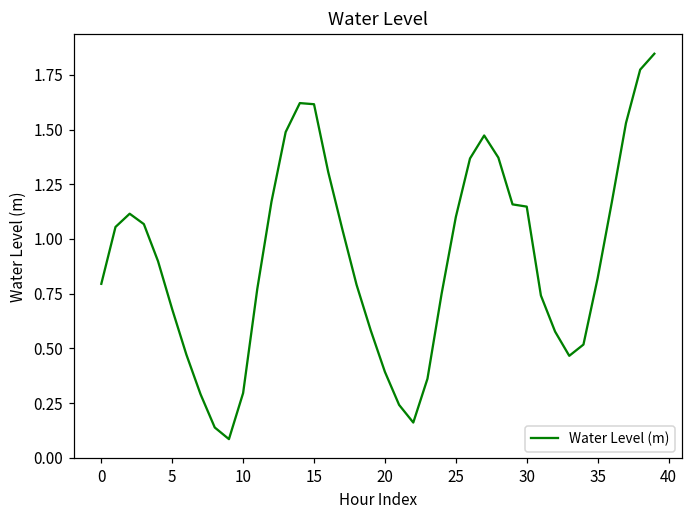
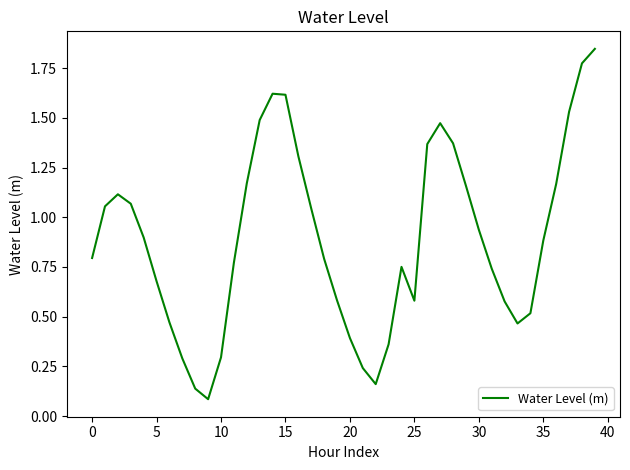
  {
    "0": 0.80,
    "5": 0.68,
    "10": 0.30,
    "15": 1.62,
    "20": 0.39,
-   "25": 1.10,
-   "30": 1.15,
-   "35": 0.82
+   "25": 0.58,
+   "30": 0.94,
+   "35": 0.88
  }
